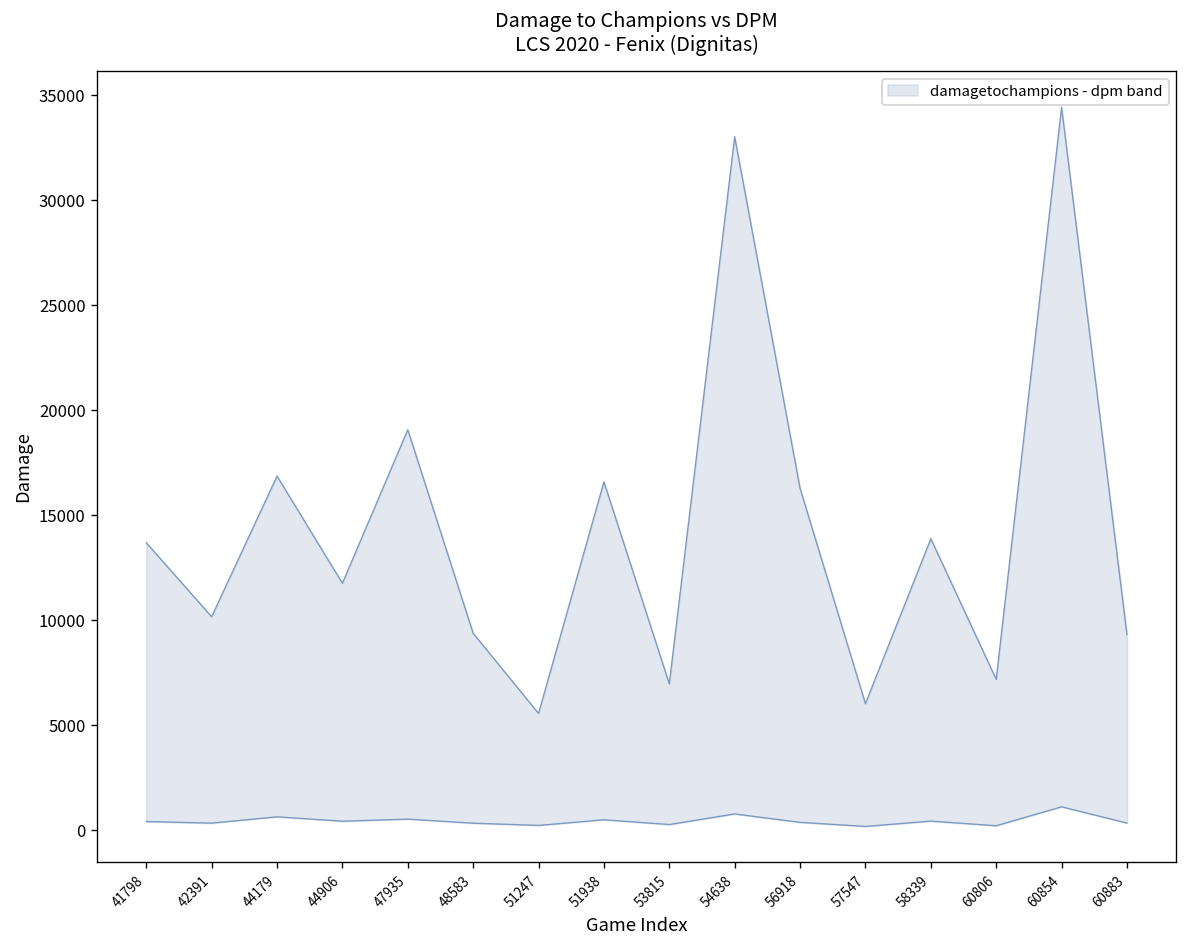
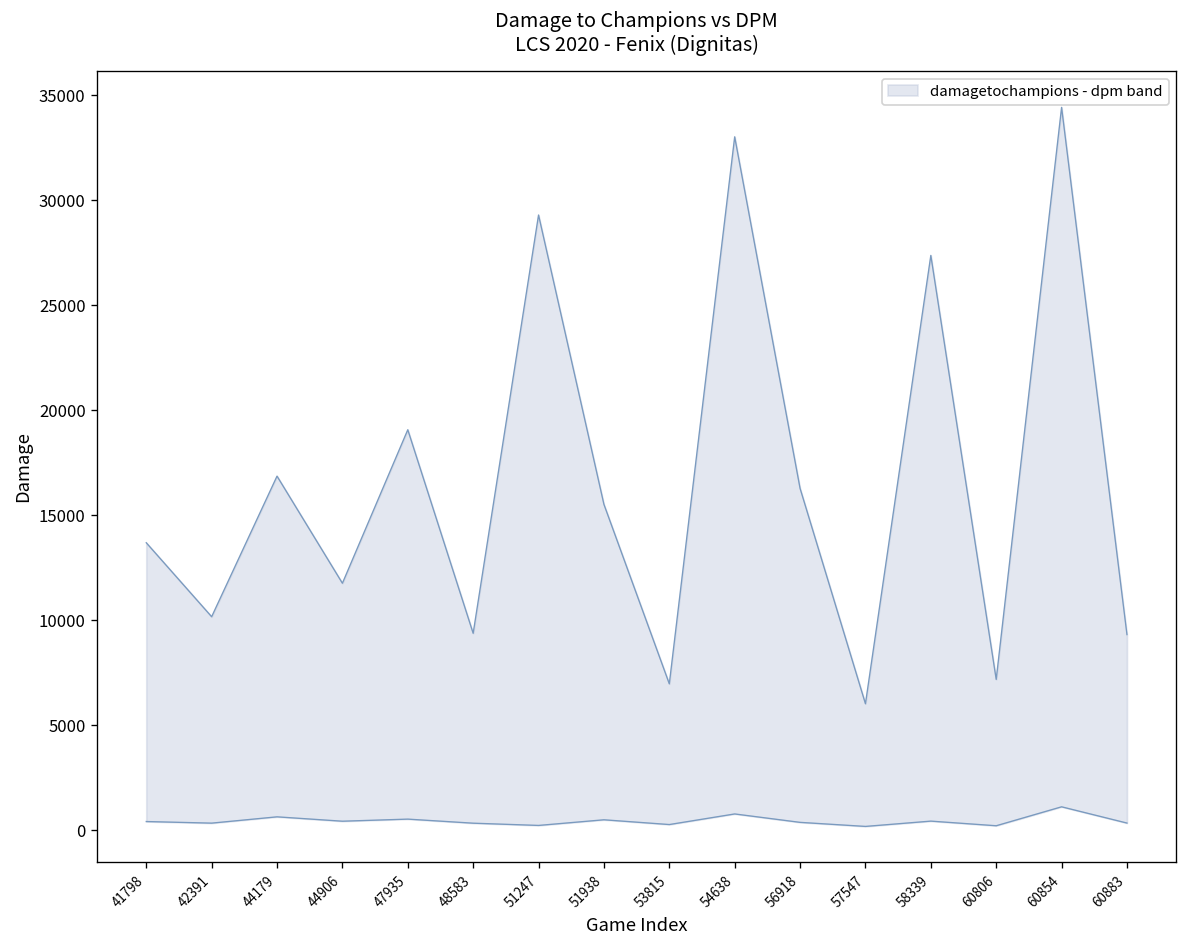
  {
    "damagetochampions - dpm band": {
      "41798": 13700,
      "42391": 10200,
      "44179": 16900,
      "44906": 11800,
      "47935": 19100,
      "48583": 9400,
-     "51247": 5600,
-     "51938": 16600,
+     "51247": 29300,
+     "51938": 15500,
      "53815": 7000,
      "54638": 33000,
      "56918": 16300,
      "57547": 6000,
-     "58339": 13900,
+     "58339": 27400,
      "60806": 7200,
      "60854": 34400,
      "60883": 9300
    }
  }
